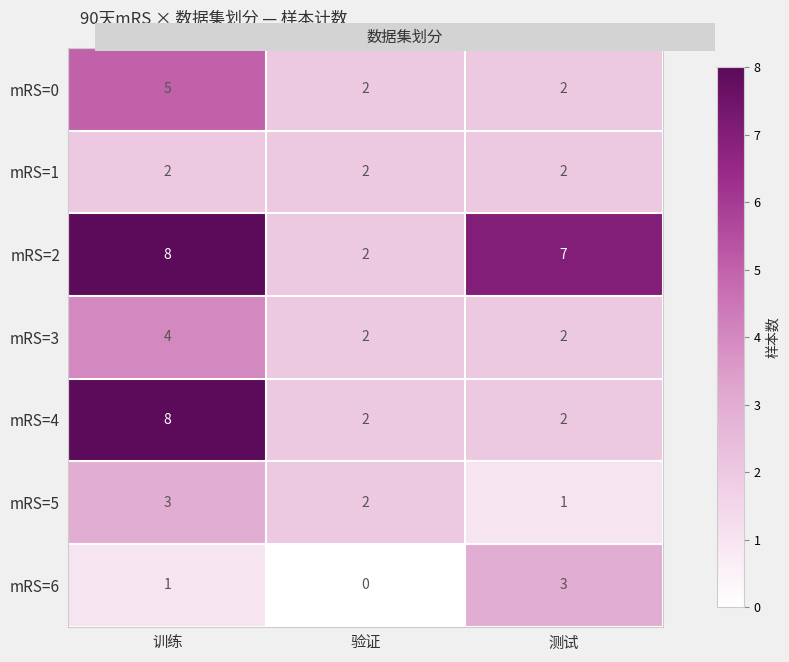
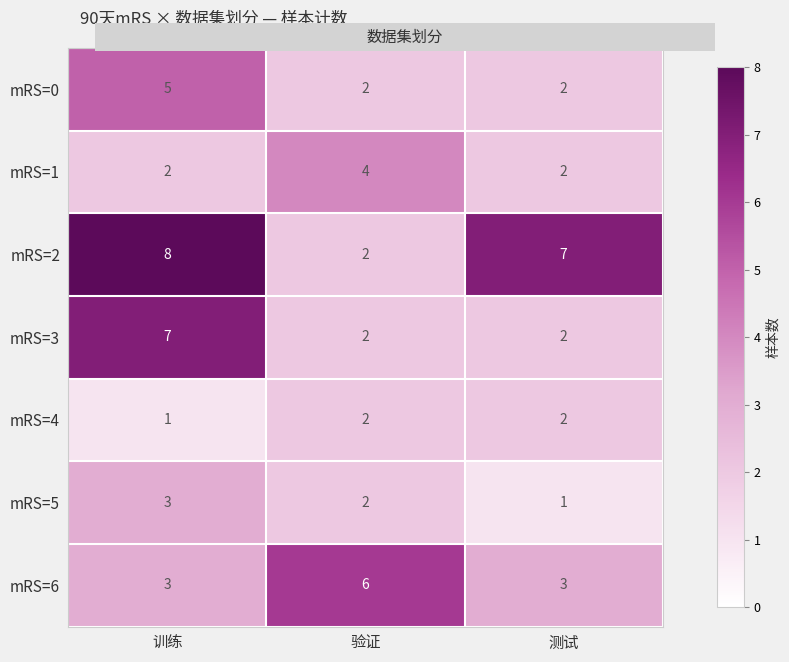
  {
    "mRS=0": {
      "训练": 5,
      "验证": 2,
      "测试": 2
    },
    "mRS=1": {
      "训练": 2,
-     "验证": 2,
+     "验证": 4,
      "测试": 2
    },
    "mRS=2": {
      "训练": 8,
      "验证": 2,
      "测试": 7
    },
    "mRS=3": {
-     "训练": 4,
+     "训练": 7,
      "验证": 2,
      "测试": 2
    },
    "mRS=4": {
-     "训练": 8,
+     "训练": 1,
      "验证": 2,
      "测试": 2
    },
    "mRS=5": {
      "训练": 3,
      "验证": 2,
      "测试": 1
    },
    "mRS=6": {
-     "训练": 1,
-     "验证": 0,
+     "训练": 3,
+     "验证": 6,
      "测试": 3
    }
  }
